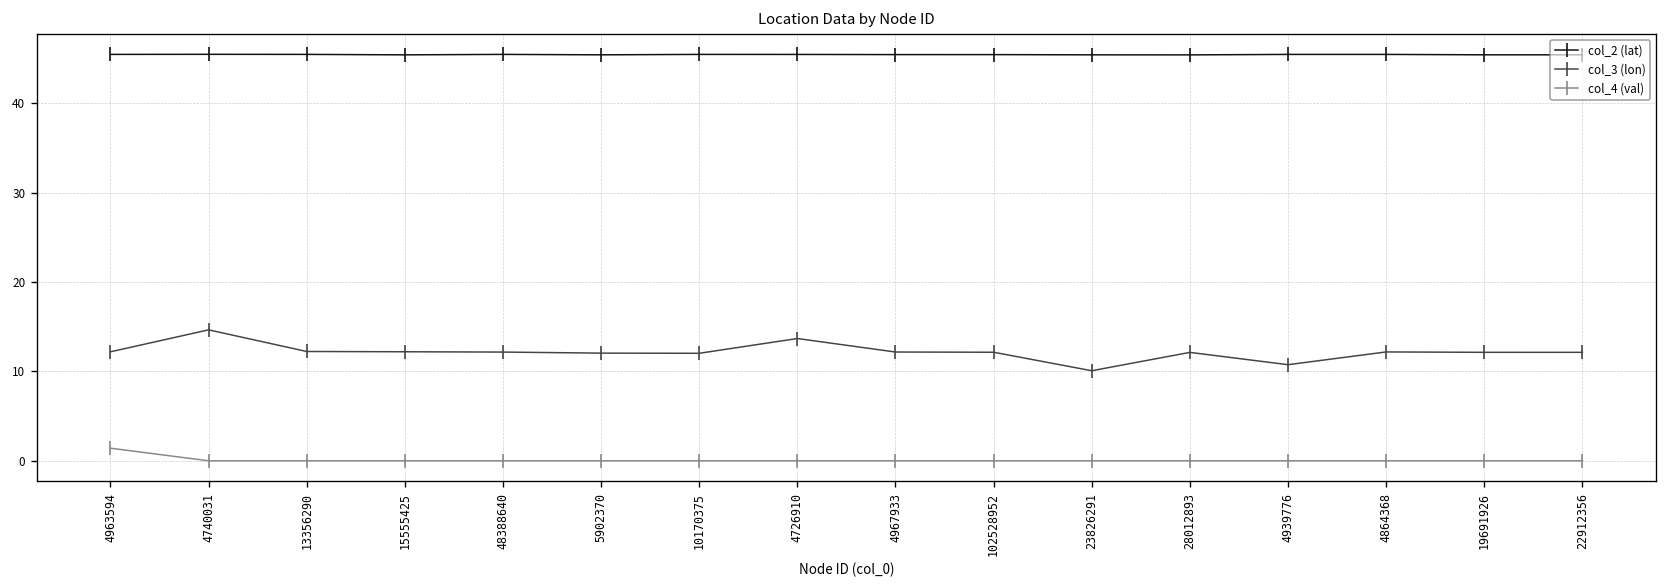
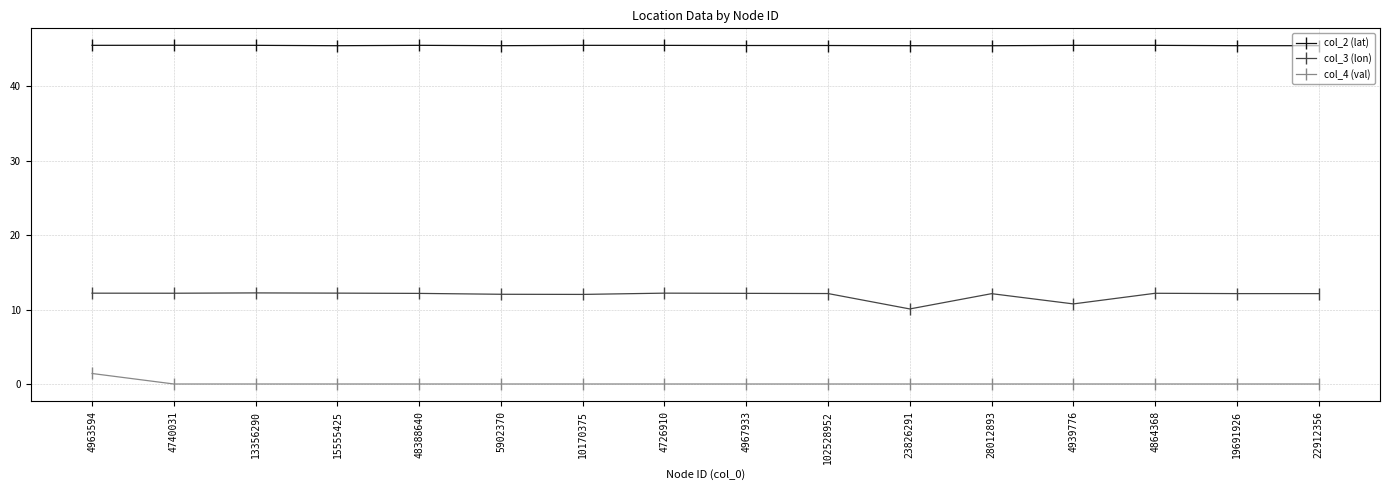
  {
    "col_2 (lat)": {
      "4963594": 45,
      "4740031": 45,
      "13356290": 45,
      "15555425": 45,
      "48388640": 45,
      "5902370": 45,
      "10170375": 45,
      "4726910": 45,
      "4967933": 45,
      "102528952": 45,
      "23826291": 45,
      "28012893": 45,
      "4939776": 45,
      "4864368": 45,
      "19691926": 45
    },
    "col_3 (lon)": {
      "4963594": 12,
-     "4740031": 15,
+     "4740031": 12,
      "13356290": 12,
      "15555425": 12,
      "48388640": 12,
      "5902370": 12,
      "10170375": 12,
-     "4726910": 14,
+     "4726910": 12,
      "4967933": 12,
      "102528952": 12,
      "23826291": 10,
      "28012893": 12,
      "4939776": 11,
      "4864368": 12,
      "19691926": 12,
      "22912356": 12
    },
    "col_4 (val)": {
      "4963594": 1,
      "4740031": 0,
      "13356290": 0,
      "15555425": 0,
      "48388640": 0,
      "5902370": 0,
      "10170375": 0,
      "4726910": 0,
      "4967933": 0,
      "102528952": 0,
      "23826291": 0,
      "28012893": 0,
      "4939776": 0,
      "4864368": 0,
      "19691926": 0,
      "22912356": 0
    }
  }
